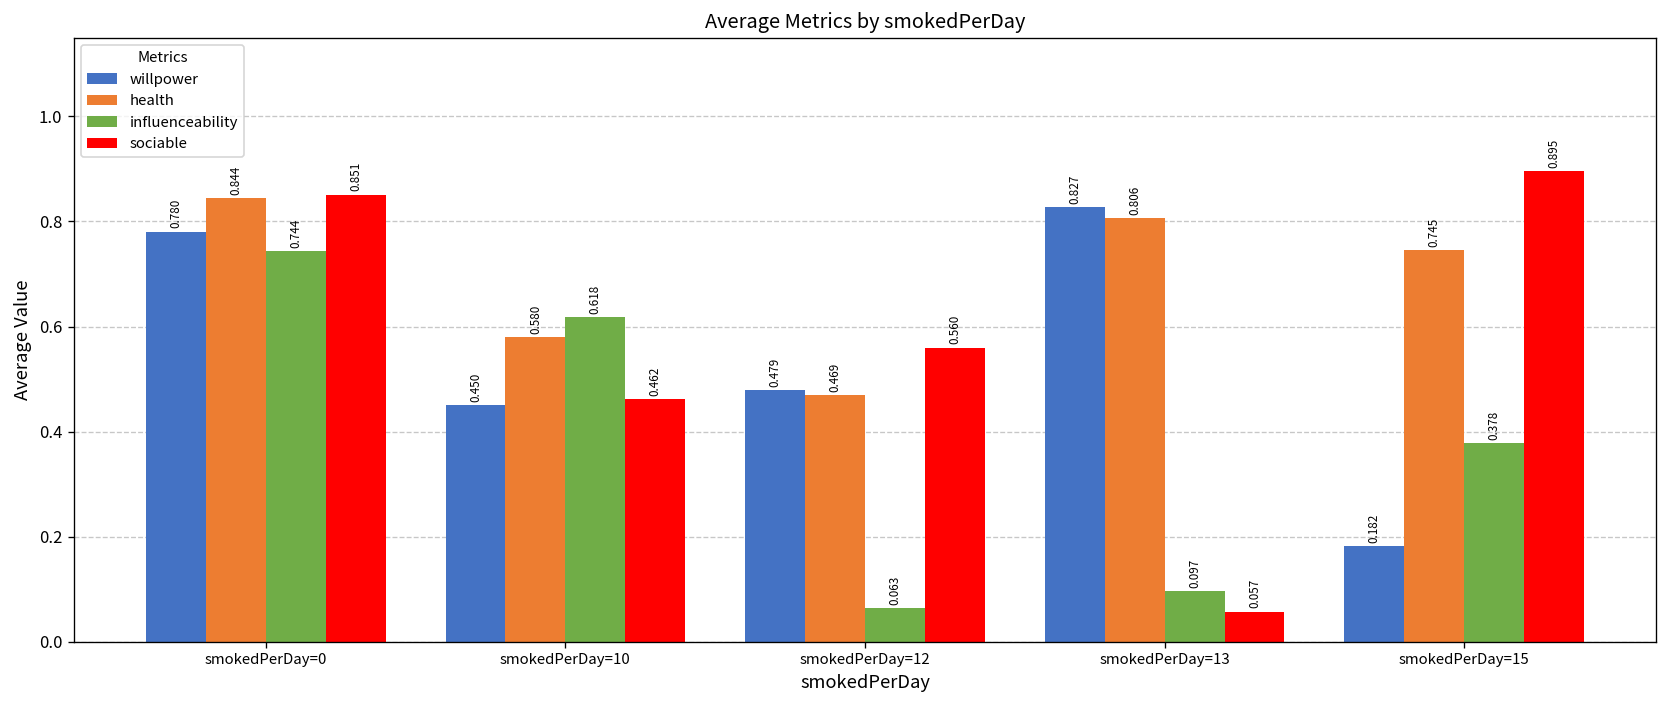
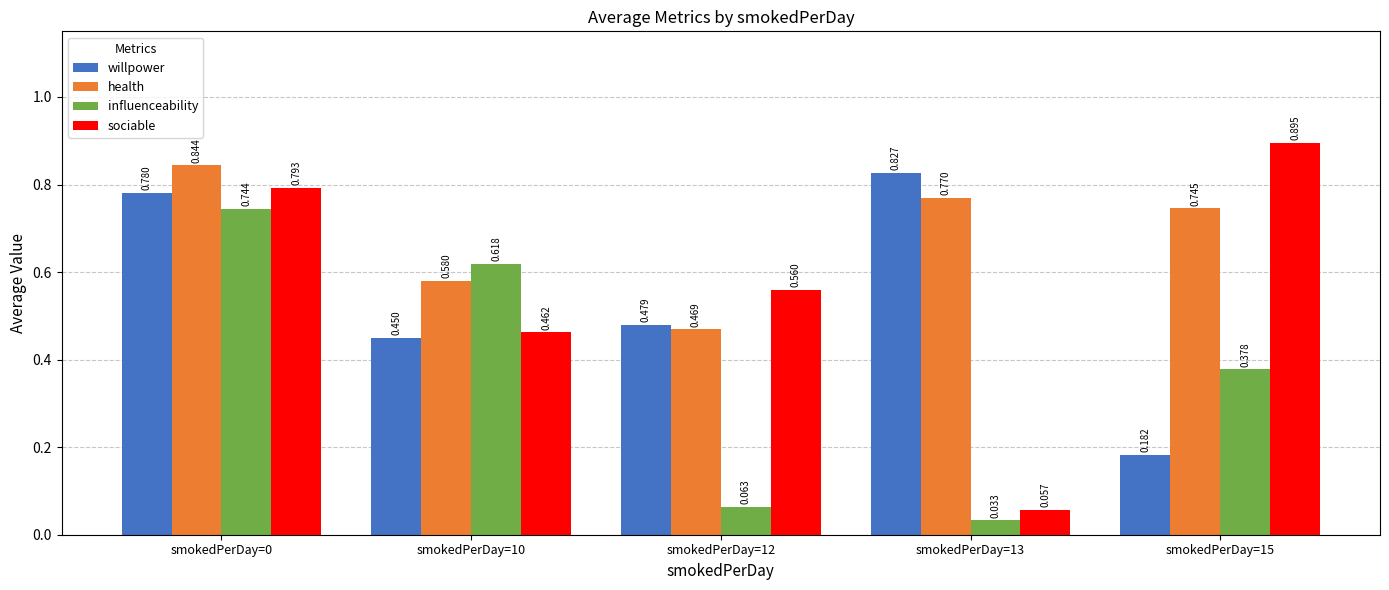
  {
    "willpower": {
      "smokedPerDay=0": 0.780,
      "smokedPerDay=10": 0.450,
      "smokedPerDay=12": 0.479,
      "smokedPerDay=13": 0.827,
      "smokedPerDay=15": 0.182
    },
    "health": {
      "smokedPerDay=0": 0.844,
      "smokedPerDay=10": 0.580,
      "smokedPerDay=12": 0.469,
-     "smokedPerDay=13": 0.806,
+     "smokedPerDay=13": 0.770,
      "smokedPerDay=15": 0.745
    },
    "influenceability": {
      "smokedPerDay=0": 0.744,
      "smokedPerDay=10": 0.618,
      "smokedPerDay=12": 0.063,
-     "smokedPerDay=13": 0.097,
+     "smokedPerDay=13": 0.033,
      "smokedPerDay=15": 0.378
    },
    "sociable": {
-     "smokedPerDay=0": 0.851,
+     "smokedPerDay=0": 0.793,
      "smokedPerDay=10": 0.462,
      "smokedPerDay=12": 0.560,
      "smokedPerDay=13": 0.057,
      "smokedPerDay=15": 0.895
    }
  }
